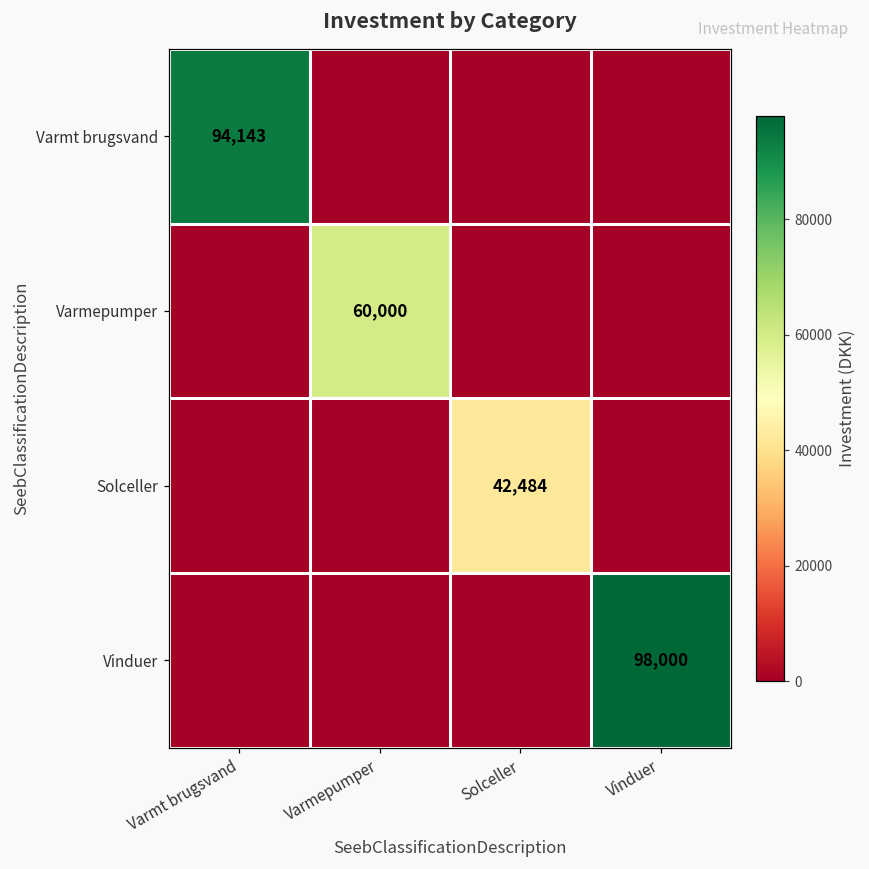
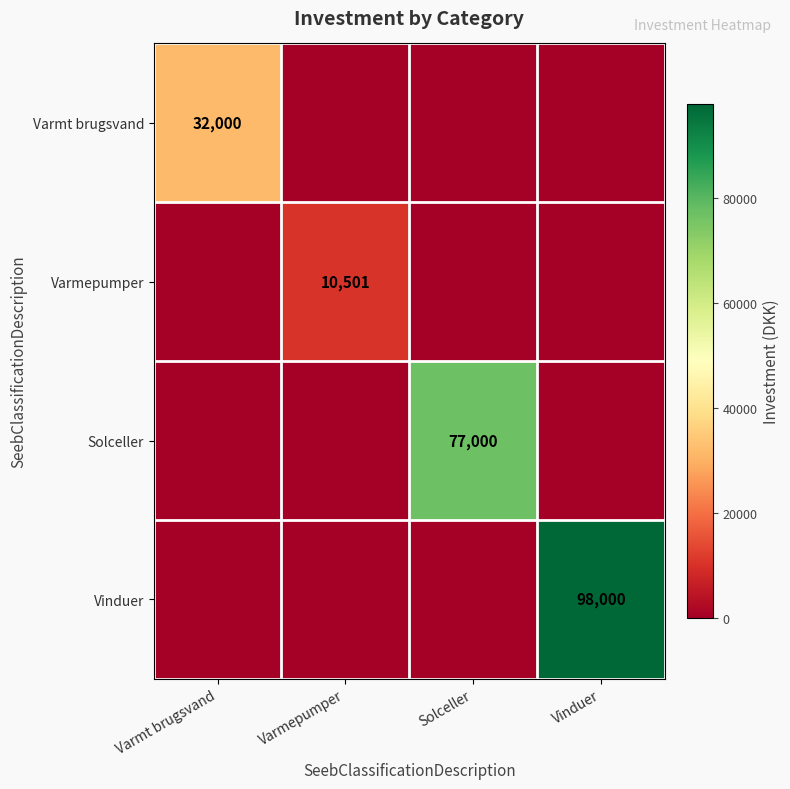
  {
    "Varmt brugsvand": {
-     "Varmt brugsvand": "94,143"
+     "Varmt brugsvand": "32,000"
    },
    "Varmepumper": {
-     "Varmepumper": "60,000"
+     "Varmepumper": "10,501"
    },
    "Solceller": {
-     "Solceller": "42,484"
+     "Solceller": "77,000"
    },
    "Vinduer": {
      "Vinduer": "98,000"
    }
  }
